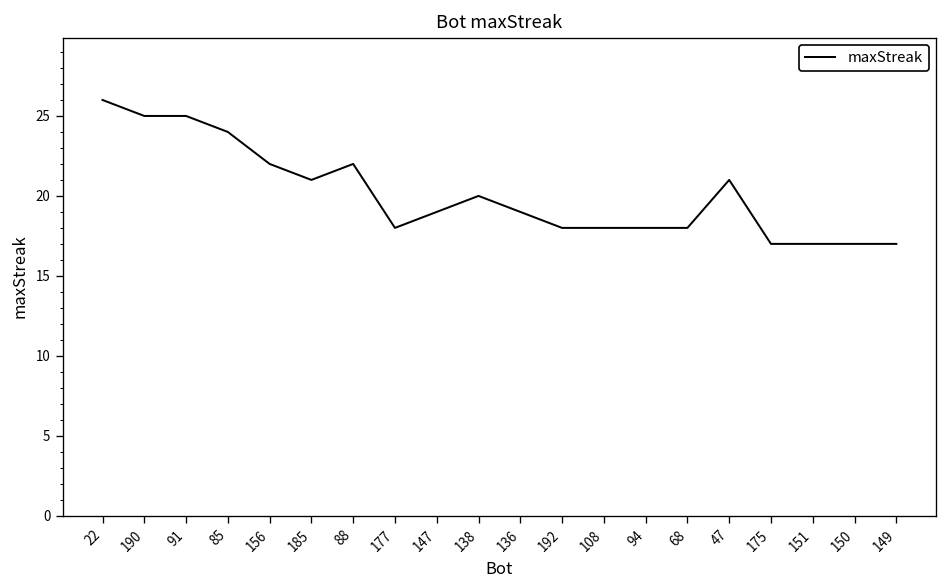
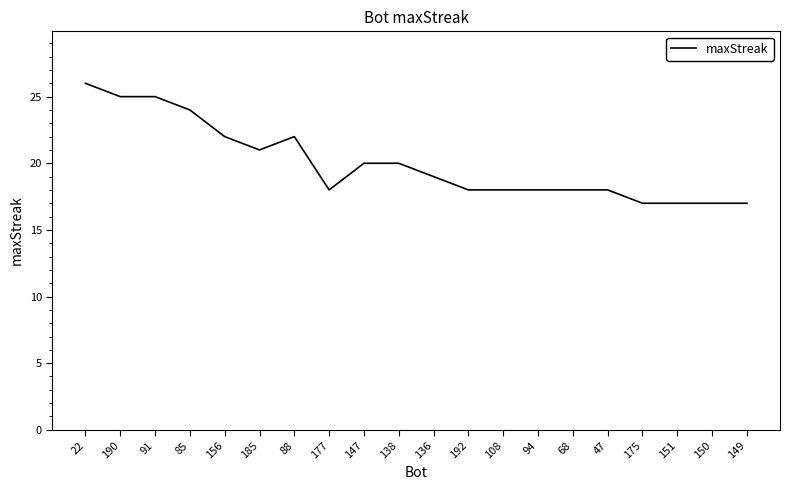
  {
    "22": 26,
    "190": 25,
    "91": 25,
    "85": 24,
    "156": 22,
    "185": 21,
    "88": 22,
    "177": 18,
-   "147": 19,
+   "147": 20,
    "138": 20,
    "136": 19,
    "192": 18,
    "108": 18,
    "94": 18,
    "68": 18,
-   "47": 21,
+   "47": 18,
    "175": 17,
    "151": 17,
    "150": 17,
    "149": 17
  }
